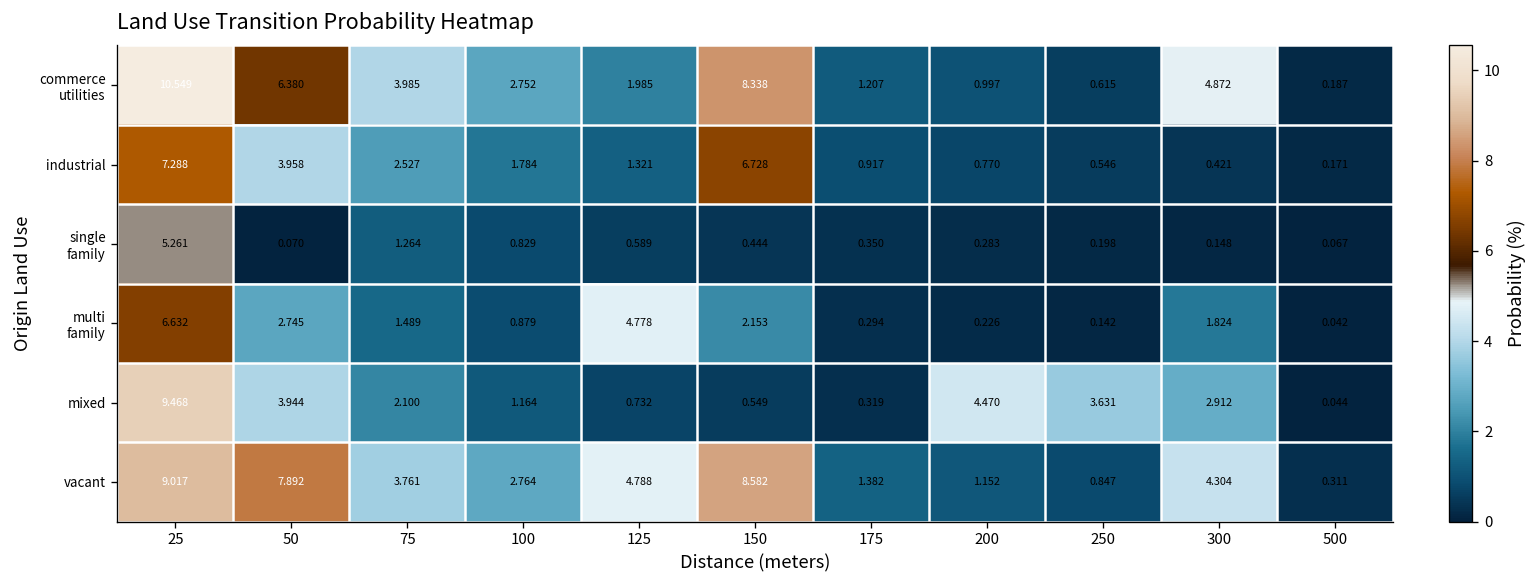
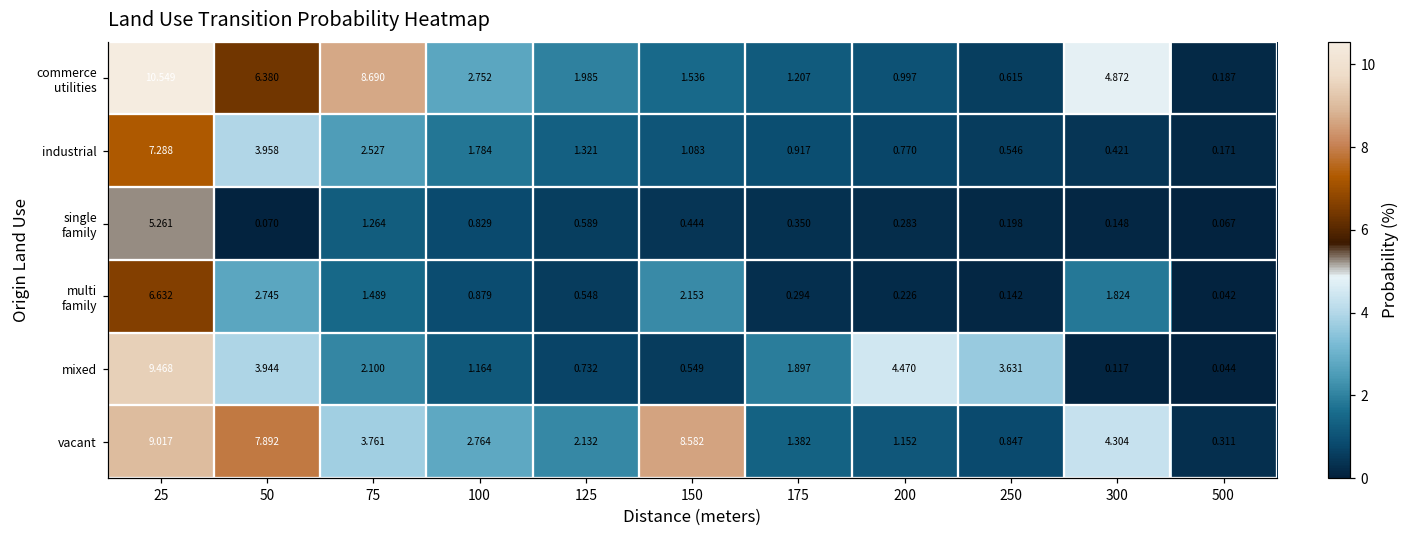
  {
    "commerce utilities": {
      "50": 6.380,
-     "75": 3.985,
+     "75": 8.690,
      "100": 2.752,
      "125": 1.985,
-     "150": 8.338,
+     "150": 1.536,
      "175": 1.207,
      "200": 0.997,
      "250": 0.615,
      "300": 4.872,
      "500": 0.187
    },
    "industrial": {
      "25": 7.288,
      "50": 3.958,
      "75": 2.527,
      "100": 1.784,
      "125": 1.321,
-     "150": 6.728,
+     "150": 1.083,
      "175": 0.917,
      "200": 0.770,
      "250": 0.546,
      "300": 0.421,
      "500": 0.171
    },
    "single family": {
      "25": 5.261,
      "50": 0.070,
      "75": 1.264,
      "100": 0.829,
      "125": 0.589,
      "150": 0.444,
      "175": 0.350,
      "200": 0.283,
      "250": 0.198,
      "300": 0.148,
      "500": 0.067
    },
    "multi family": {
      "25": 6.632,
      "50": 2.745,
      "75": 1.489,
      "100": 0.879,
-     "125": 4.778,
+     "125": 0.548,
      "150": 2.153,
      "175": 0.294,
      "200": 0.226,
      "250": 0.142,
      "300": 1.824,
      "500": 0.042
    },
    "mixed": {
      "25": 9.468,
      "50": 3.944,
      "75": 2.100,
      "100": 1.164,
      "125": 0.732,
      "150": 0.549,
-     "175": 0.319,
+     "175": 1.897,
      "200": 4.470,
      "250": 3.631,
-     "300": 2.912,
+     "300": 0.117,
      "500": 0.044
    },
    "vacant": {
      "25": 9.017,
      "50": 7.892,
      "75": 3.761,
      "100": 2.764,
-     "125": 4.788,
+     "125": 2.132,
      "150": 8.582,
      "175": 1.382,
      "200": 1.152,
      "250": 0.847,
      "300": 4.304,
      "500": 0.311
    }
  }
